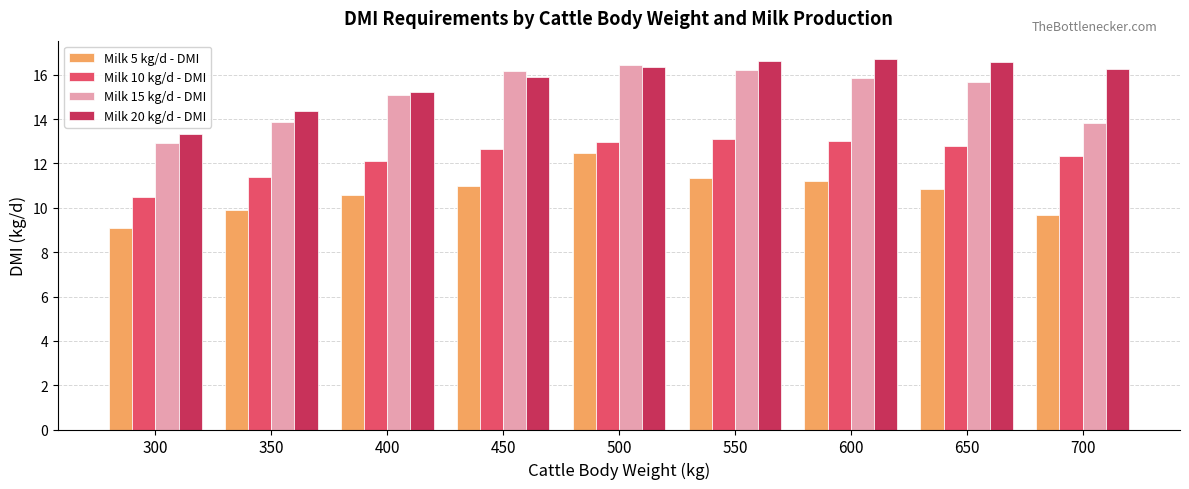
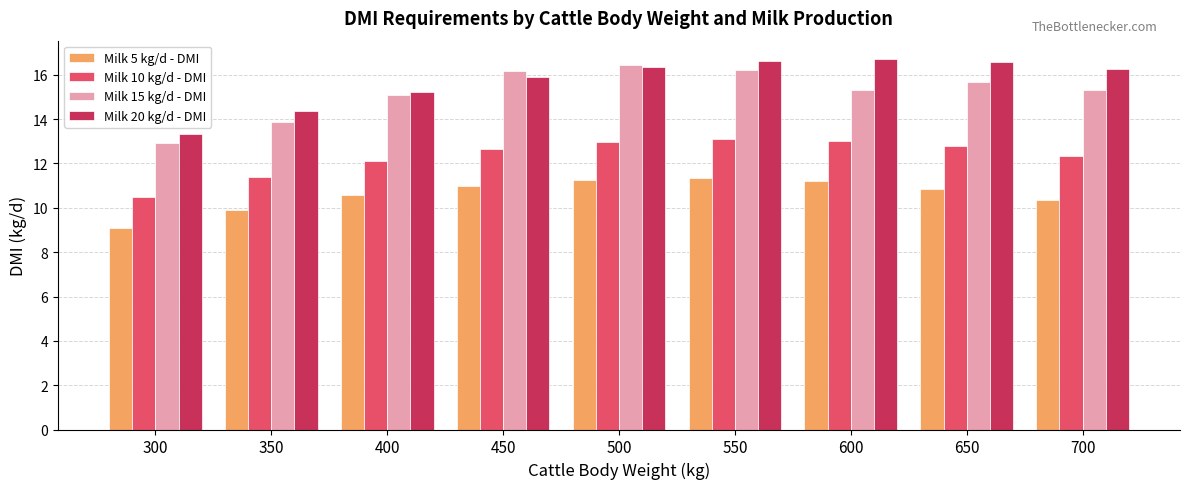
  {
    "Milk 5 kg/d - DMI": {
      "300": 9.1,
      "350": 9.9,
      "400": 10.6,
      "450": 11.0,
-     "500": 12.5,
+     "500": 11.3,
      "550": 11.3,
      "600": 11.2,
      "650": 10.9,
-     "700": 9.7
+     "700": 10.4
    },
    "Milk 15 kg/d - DMI": {
      "300": 12.9,
      "350": 13.9,
      "400": 15.1,
      "450": 16.2,
      "500": 16.4,
      "550": 16.2,
-     "600": 15.9,
+     "600": 15.3,
      "650": 15.7,
-     "700": 13.8
+     "700": 15.3
    }
  }
